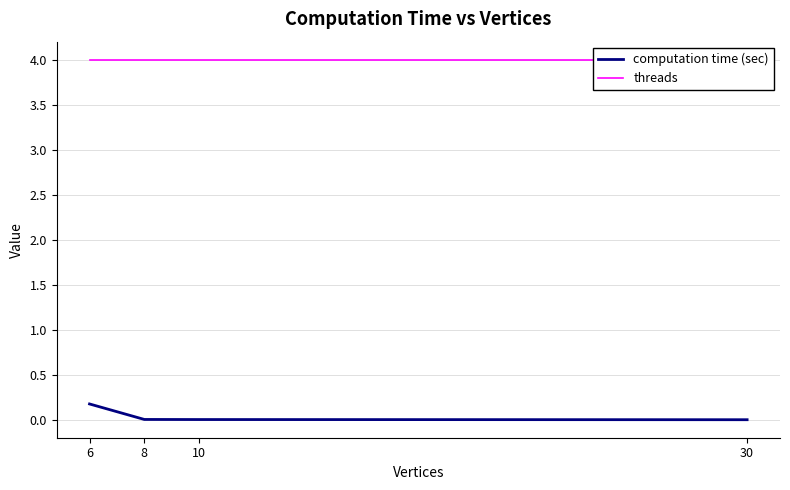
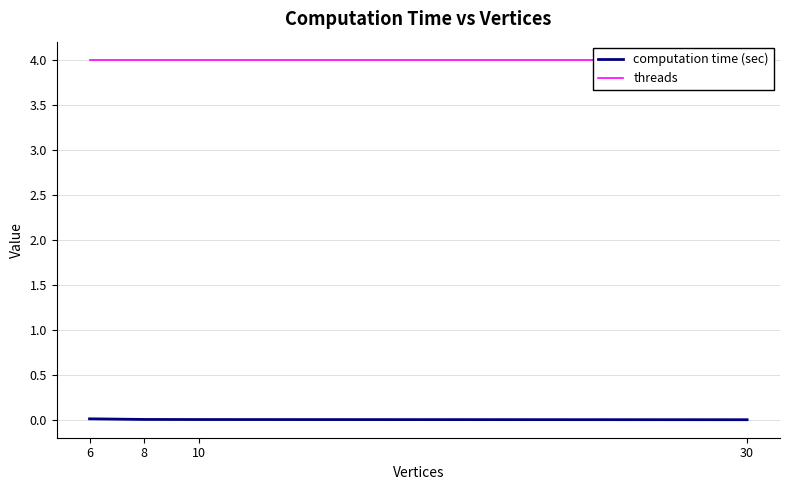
  {
    "computation time (sec)": {
-     "6": 0.2,
+     "6": 0.0,
      "8": 0.0,
      "10": 0.0,
      "30": 0.0
    },
    "threads": {
      "6": 4.0,
      "8": 4.0,
      "10": 4.0
    }
  }
